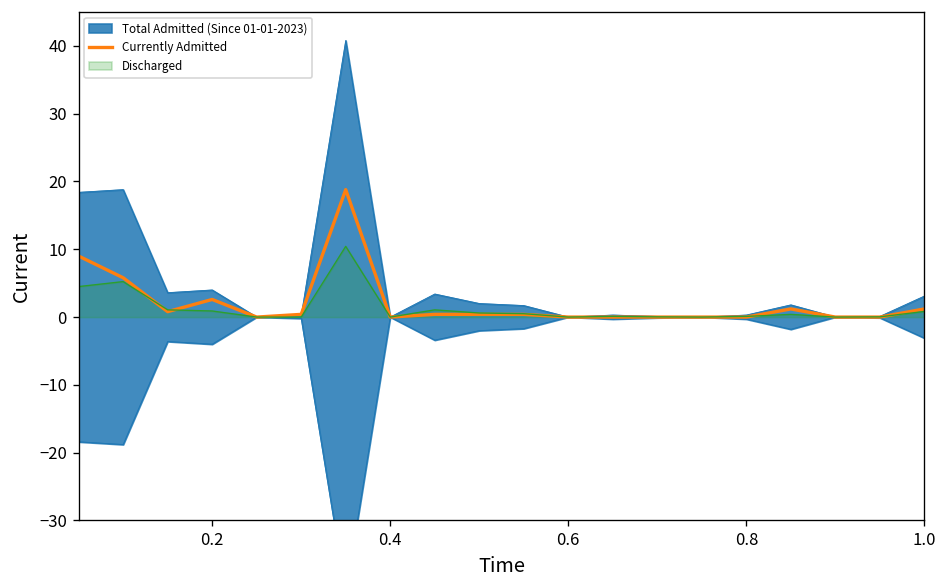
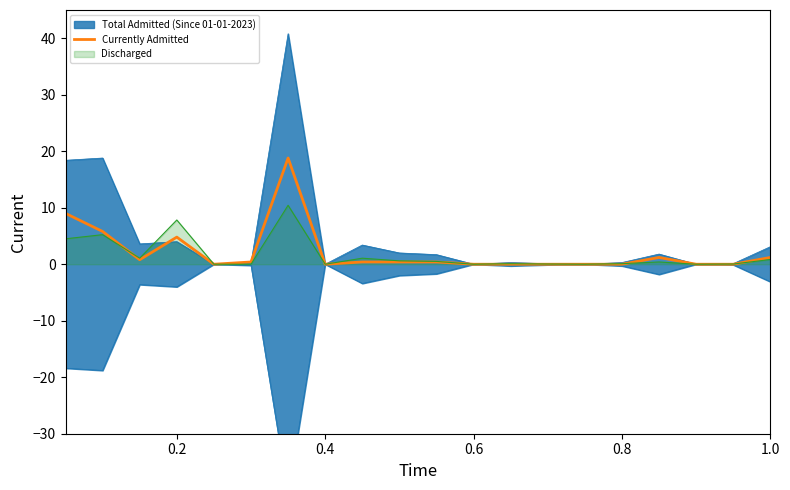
  {
    "Discharged": {
-     "0.2": 1
+     "0.2": 8
    },
    "Currently Admitted": {
-     "0.2": 3
+     "0.2": 5
    }
  }
